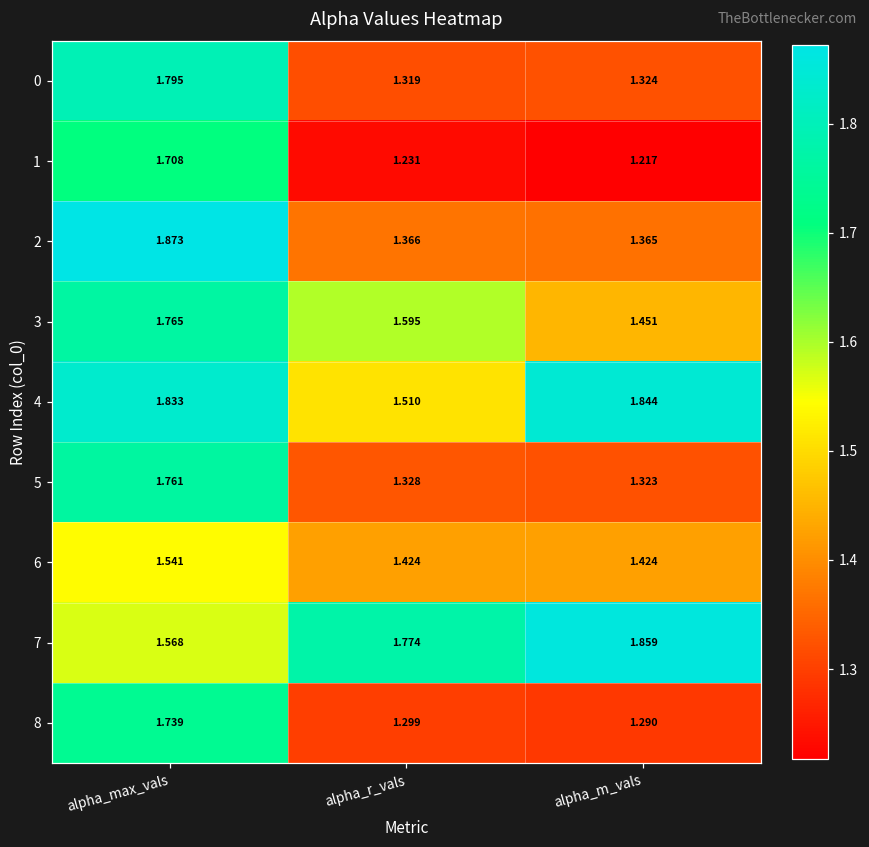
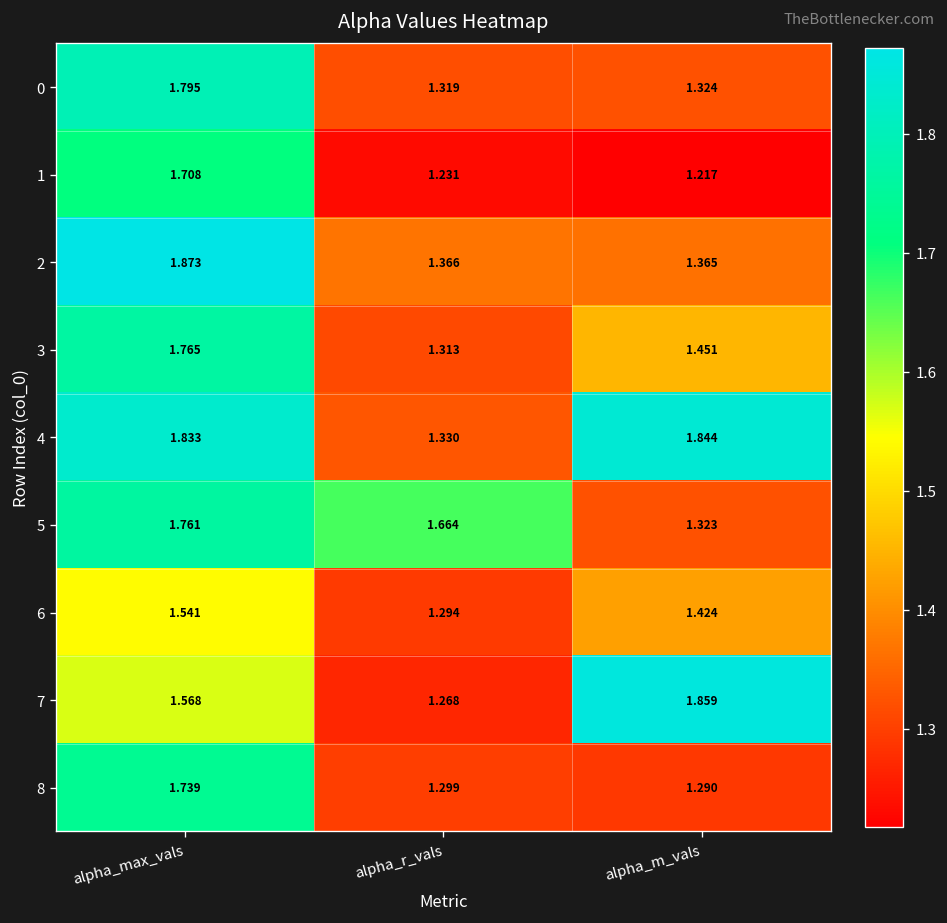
  {
    "0": {
      "alpha_max_vals": 1.795,
      "alpha_r_vals": 1.319,
      "alpha_m_vals": 1.324
    },
    "1": {
      "alpha_max_vals": 1.708,
      "alpha_r_vals": 1.231,
      "alpha_m_vals": 1.217
    },
    "2": {
      "alpha_max_vals": 1.873,
      "alpha_r_vals": 1.366,
      "alpha_m_vals": 1.365
    },
    "3": {
      "alpha_max_vals": 1.765,
-     "alpha_r_vals": 1.595,
+     "alpha_r_vals": 1.313,
      "alpha_m_vals": 1.451
    },
    "4": {
      "alpha_max_vals": 1.833,
-     "alpha_r_vals": 1.510,
+     "alpha_r_vals": 1.330,
      "alpha_m_vals": 1.844
    },
    "5": {
      "alpha_max_vals": 1.761,
-     "alpha_r_vals": 1.328,
+     "alpha_r_vals": 1.664,
      "alpha_m_vals": 1.323
    },
    "6": {
      "alpha_max_vals": 1.541,
-     "alpha_r_vals": 1.424,
+     "alpha_r_vals": 1.294,
      "alpha_m_vals": 1.424
    },
    "7": {
      "alpha_max_vals": 1.568,
-     "alpha_r_vals": 1.774,
+     "alpha_r_vals": 1.268,
      "alpha_m_vals": 1.859
    },
    "8": {
      "alpha_max_vals": 1.739,
      "alpha_r_vals": 1.299,
      "alpha_m_vals": 1.290
    }
  }
